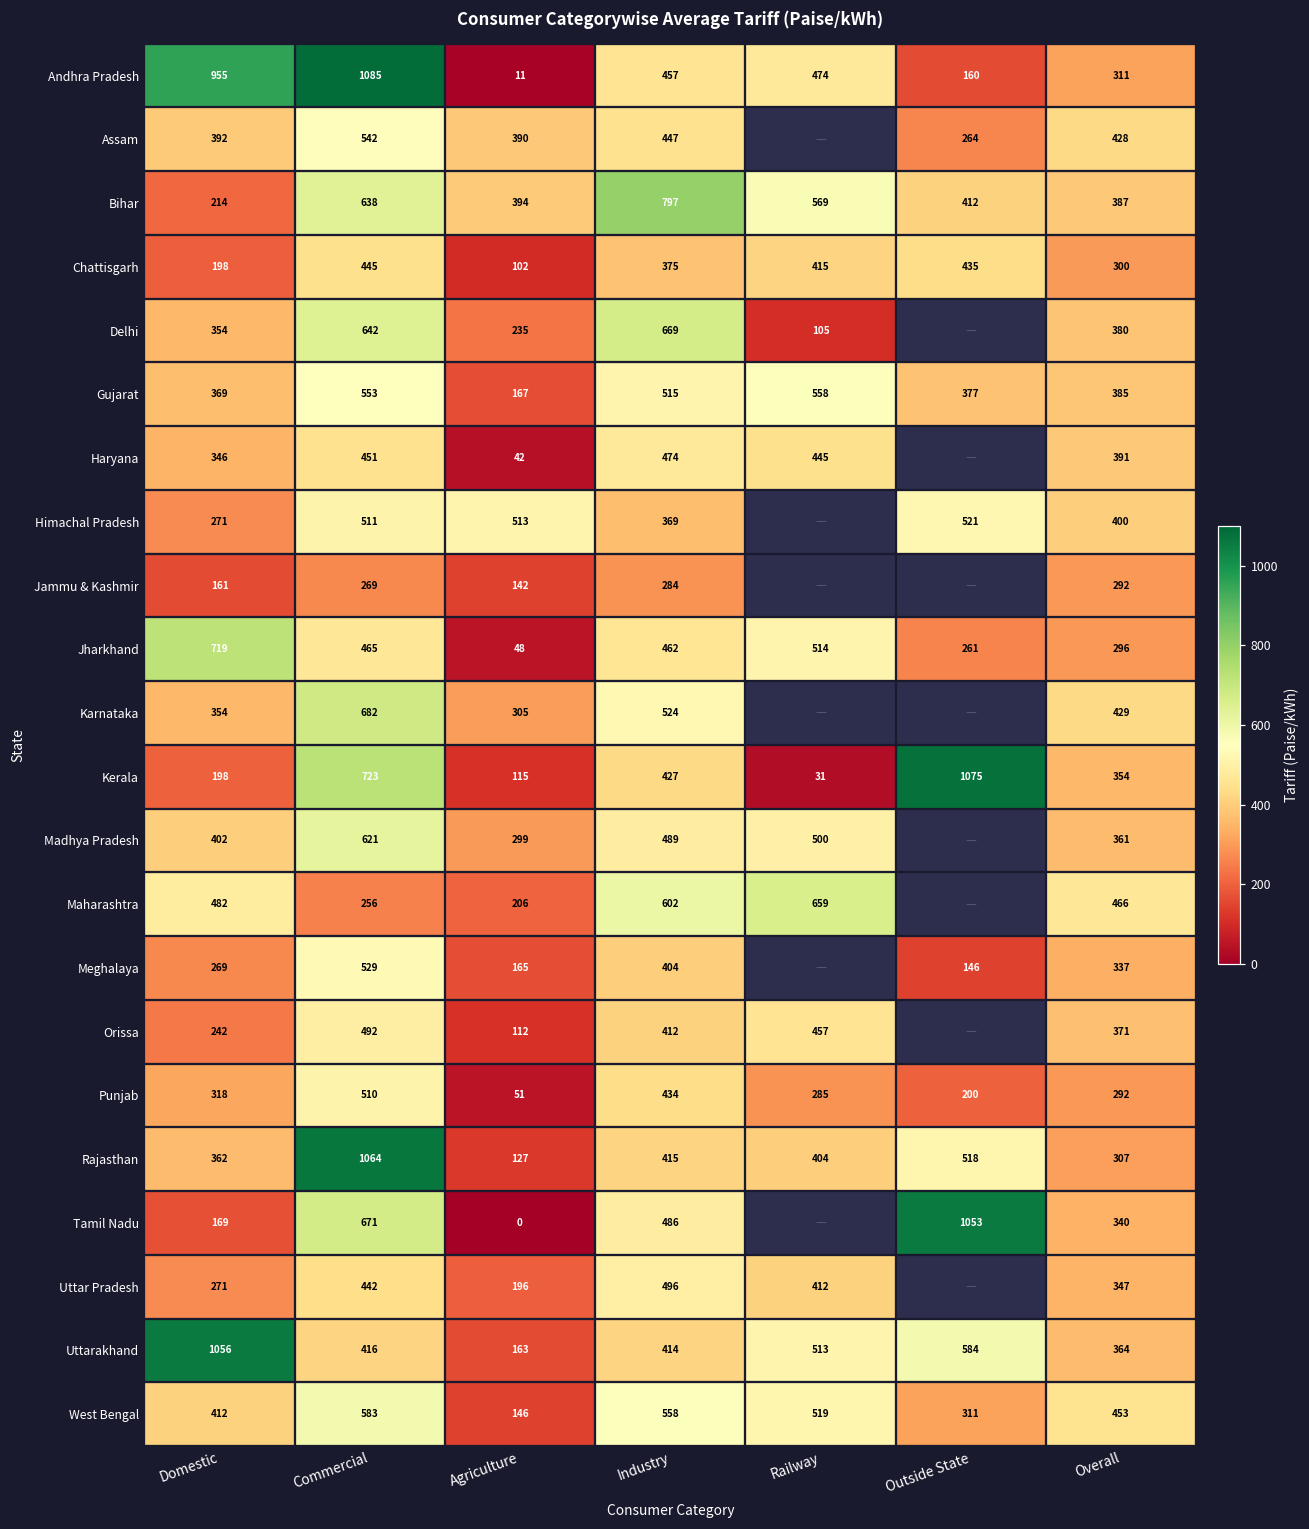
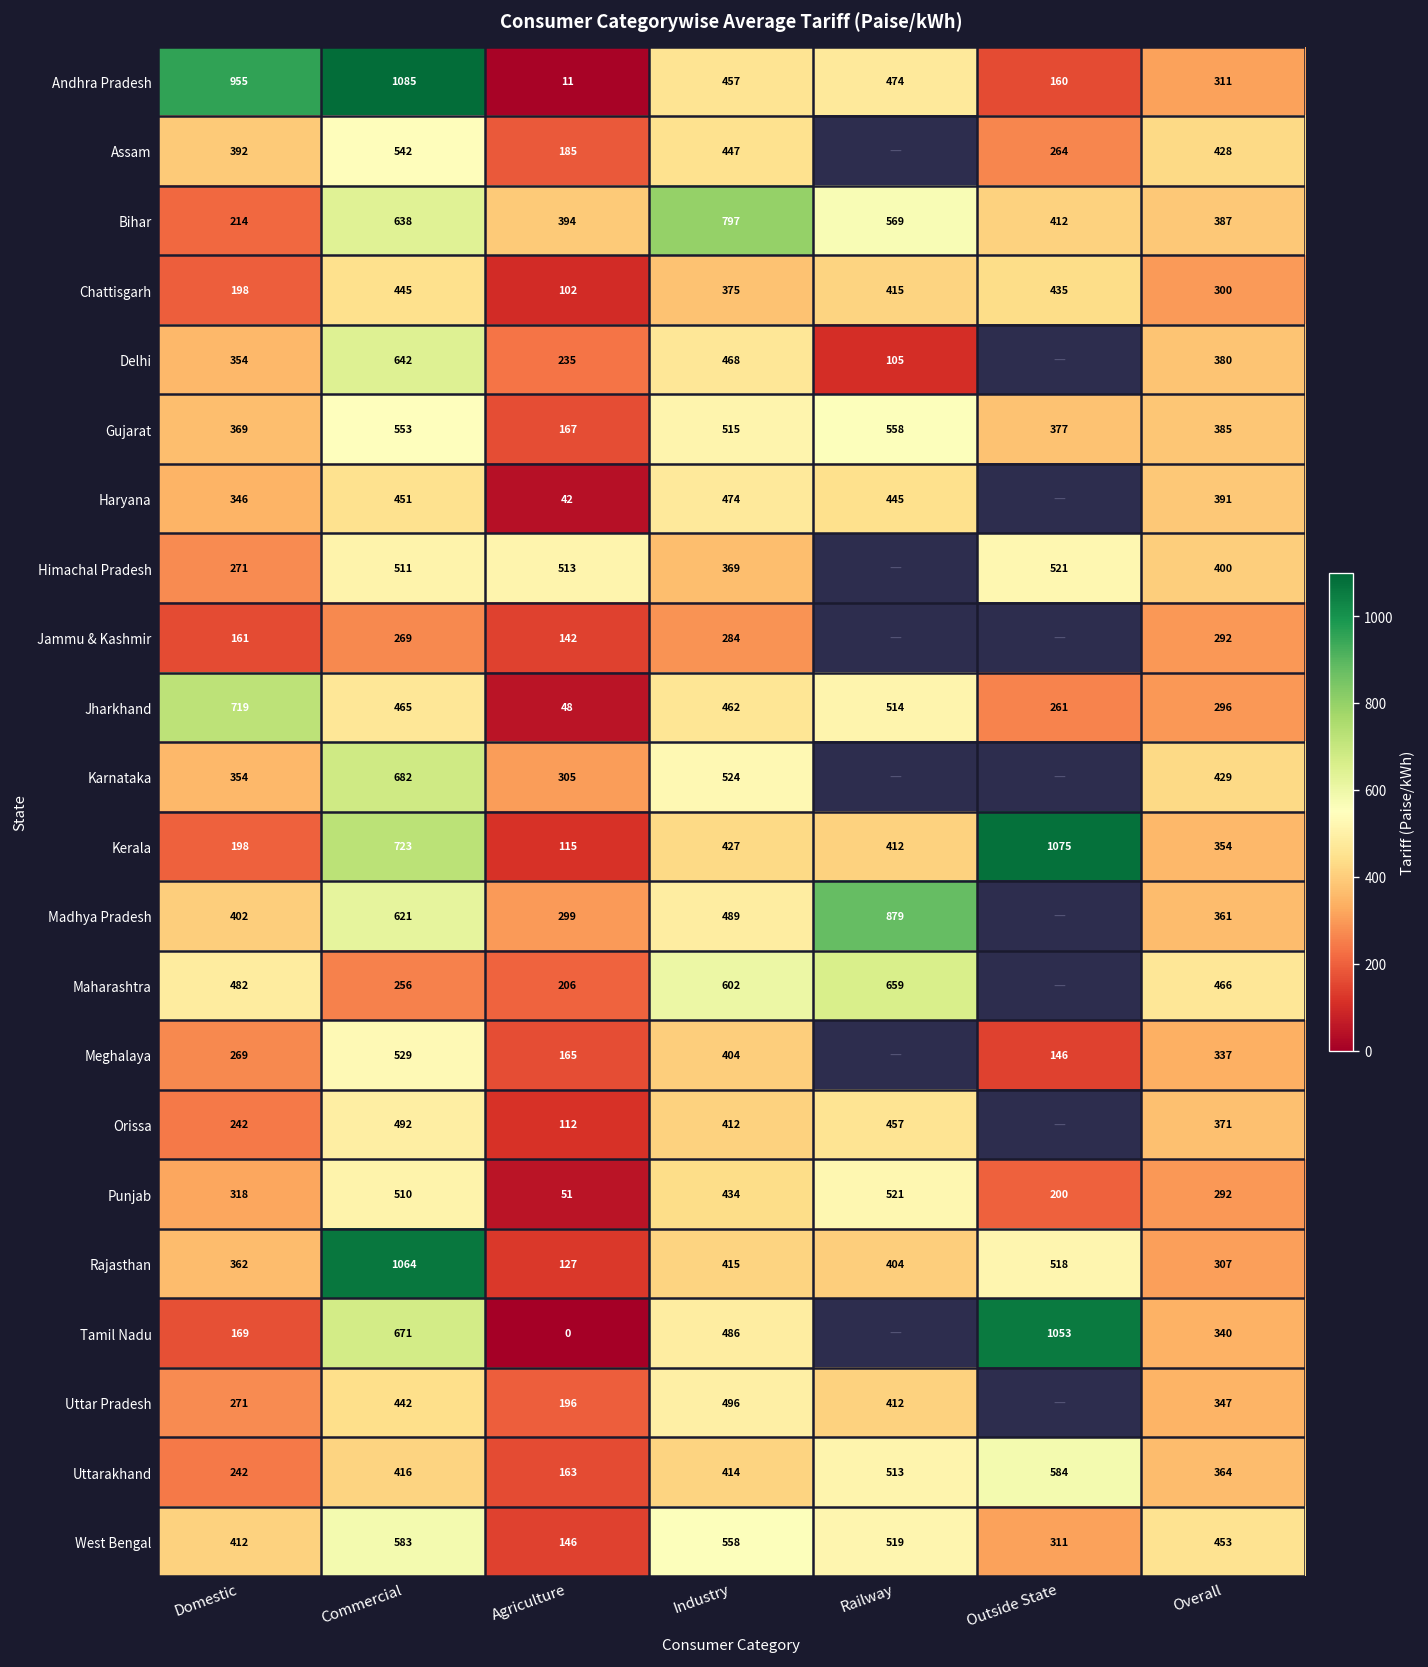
  {
    "Andhra Pradesh": {
      "Domestic": 955,
      "Commercial": 1085,
      "Agriculture": 11,
      "Industry": 457,
      "Railway": 474,
      "Outside State": 160,
      "Overall": 311
    },
    "Assam": {
      "Domestic": 392,
      "Commercial": 542,
-     "Agriculture": 390,
+     "Agriculture": 185,
      "Industry": 447,
      "Outside State": 264,
      "Overall": 428
    },
    "Bihar": {
      "Domestic": 214,
      "Commercial": 638,
      "Agriculture": 394,
      "Industry": 797,
      "Railway": 569,
      "Outside State": 412,
      "Overall": 387
    },
    "Chattisgarh": {
      "Domestic": 198,
      "Commercial": 445,
      "Agriculture": 102,
      "Industry": 375,
      "Railway": 415,
      "Outside State": 435,
      "Overall": 300
    },
    "Delhi": {
      "Domestic": 354,
      "Commercial": 642,
      "Agriculture": 235,
-     "Industry": 669,
+     "Industry": 468,
      "Railway": 105,
      "Overall": 380
    },
    "Gujarat": {
      "Domestic": 369,
      "Commercial": 553,
      "Agriculture": 167,
      "Industry": 515,
      "Railway": 558,
      "Outside State": 377,
      "Overall": 385
    },
    "Haryana": {
      "Domestic": 346,
      "Commercial": 451,
      "Agriculture": 42,
      "Industry": 474,
      "Railway": 445,
      "Overall": 391
    },
    "Himachal Pradesh": {
      "Domestic": 271,
      "Commercial": 511,
      "Agriculture": 513,
      "Industry": 369,
      "Outside State": 521,
      "Overall": 400
    },
    "Jammu & Kashmir": {
      "Domestic": 161,
      "Commercial": 269,
      "Agriculture": 142,
      "Industry": 284,
      "Overall": 292
    },
    "Jharkhand": {
      "Domestic": 719,
      "Commercial": 465,
      "Agriculture": 48,
      "Industry": 462,
      "Railway": 514,
      "Outside State": 261,
      "Overall": 296
    },
    "Karnataka": {
      "Domestic": 354,
      "Commercial": 682,
      "Agriculture": 305,
      "Industry": 524,
      "Overall": 429
    },
    "Kerala": {
      "Domestic": 198,
      "Commercial": 723,
      "Agriculture": 115,
      "Industry": 427,
-     "Railway": 31,
+     "Railway": 412,
      "Outside State": 1075,
      "Overall": 354
    },
    "Madhya Pradesh": {
      "Domestic": 402,
      "Commercial": 621,
      "Agriculture": 299,
      "Industry": 489,
-     "Railway": 500,
+     "Railway": 879,
      "Overall": 361
    },
    "Maharashtra": {
      "Domestic": 482,
      "Commercial": 256,
      "Agriculture": 206,
      "Industry": 602,
      "Railway": 659,
      "Overall": 466
    },
    "Meghalaya": {
      "Domestic": 269,
      "Commercial": 529,
      "Agriculture": 165,
      "Industry": 404,
      "Outside State": 146,
      "Overall": 337
    },
    "Orissa": {
      "Domestic": 242,
      "Commercial": 492,
      "Agriculture": 112,
      "Industry": 412,
      "Railway": 457,
      "Overall": 371
    },
    "Punjab": {
      "Domestic": 318,
      "Commercial": 510,
      "Agriculture": 51,
      "Industry": 434,
-     "Railway": 285,
+     "Railway": 521,
      "Outside State": 200,
      "Overall": 292
    },
    "Rajasthan": {
      "Domestic": 362,
      "Commercial": 1064,
      "Agriculture": 127,
      "Industry": 415,
      "Railway": 404,
      "Outside State": 518,
      "Overall": 307
    },
    "Tamil Nadu": {
      "Domestic": 169,
      "Commercial": 671,
      "Agriculture": 0,
      "Industry": 486,
      "Outside State": 1053,
      "Overall": 340
    },
    "Uttar Pradesh": {
      "Domestic": 271,
      "Commercial": 442,
      "Agriculture": 196,
      "Industry": 496,
      "Railway": 412,
      "Overall": 347
    },
    "Uttarakhand": {
-     "Domestic": 1056,
+     "Domestic": 242,
      "Commercial": 416,
      "Agriculture": 163,
      "Industry": 414,
      "Railway": 513,
      "Outside State": 584,
      "Overall": 364
    },
    "West Bengal": {
      "Domestic": 412,
      "Commercial": 583,
      "Agriculture": 146,
      "Industry": 558,
      "Railway": 519,
      "Outside State": 311,
      "Overall": 453
    }
  }
